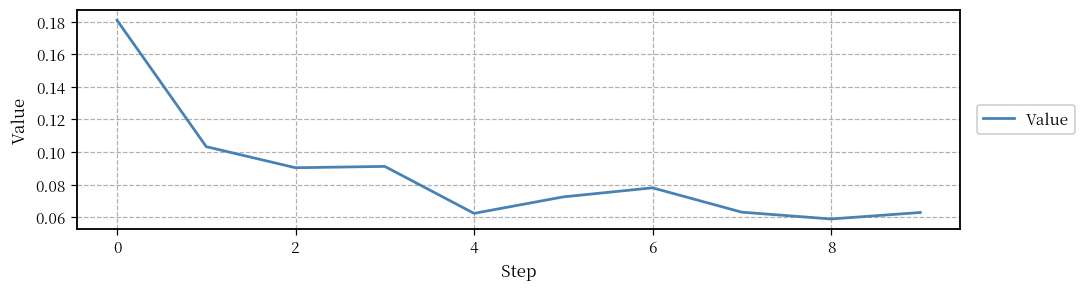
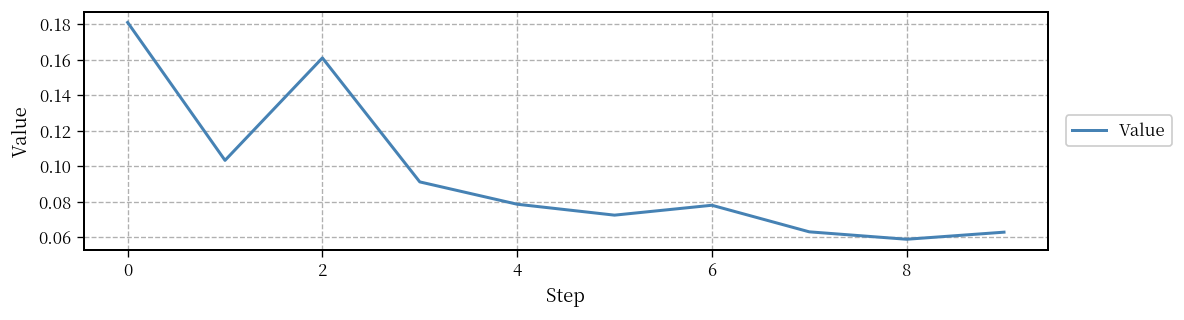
  {
    "0": 0.181,
-   "2": 0.090,
-   "4": 0.062,
+   "2": 0.161,
+   "4": 0.079,
    "6": 0.078,
    "8": 0.059
  }
